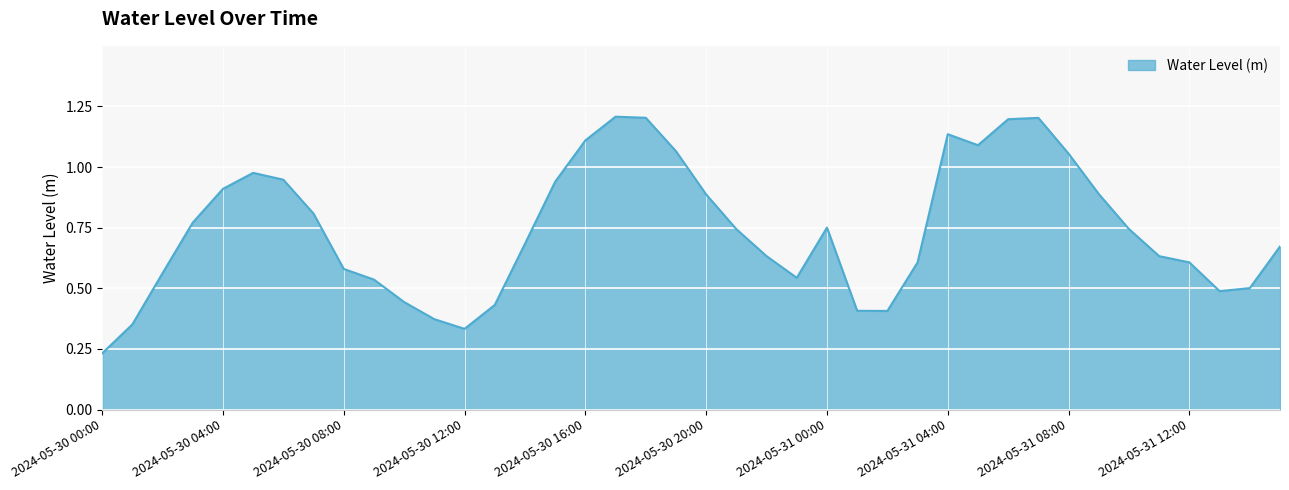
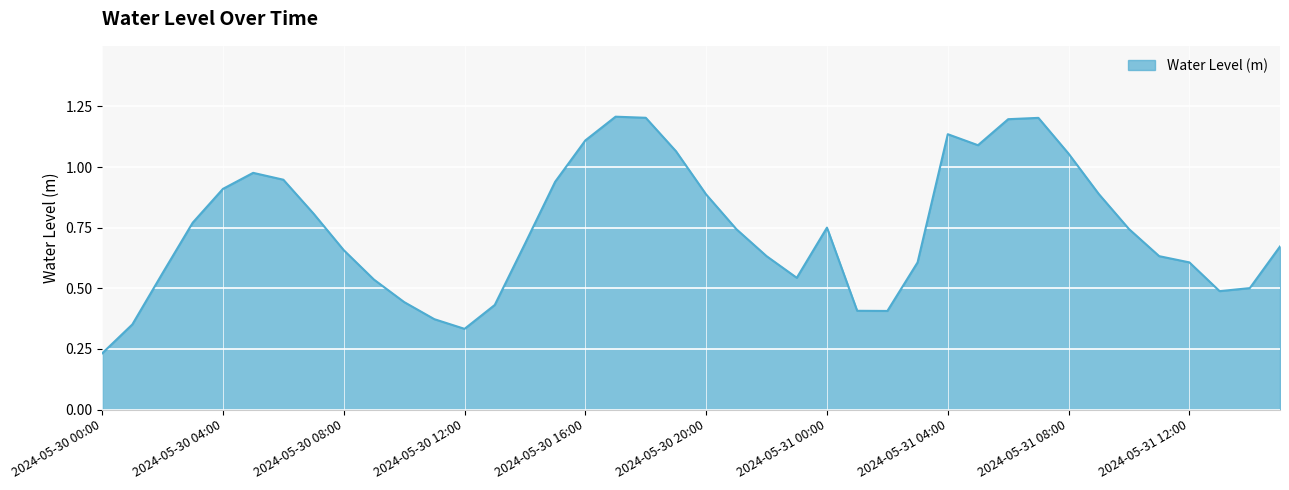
  {
    "2024-05-30 00:00": 0.23,
    "2024-05-30 04:00": 0.91,
-   "2024-05-30 08:00": 0.58,
+   "2024-05-30 08:00": 0.66,
    "2024-05-30 12:00": 0.33,
    "2024-05-30 16:00": 1.11,
    "2024-05-30 20:00": 0.89,
    "2024-05-31 00:00": 0.75,
    "2024-05-31 04:00": 1.14,
    "2024-05-31 08:00": 1.06,
    "2024-05-31 12:00": 0.61
  }
